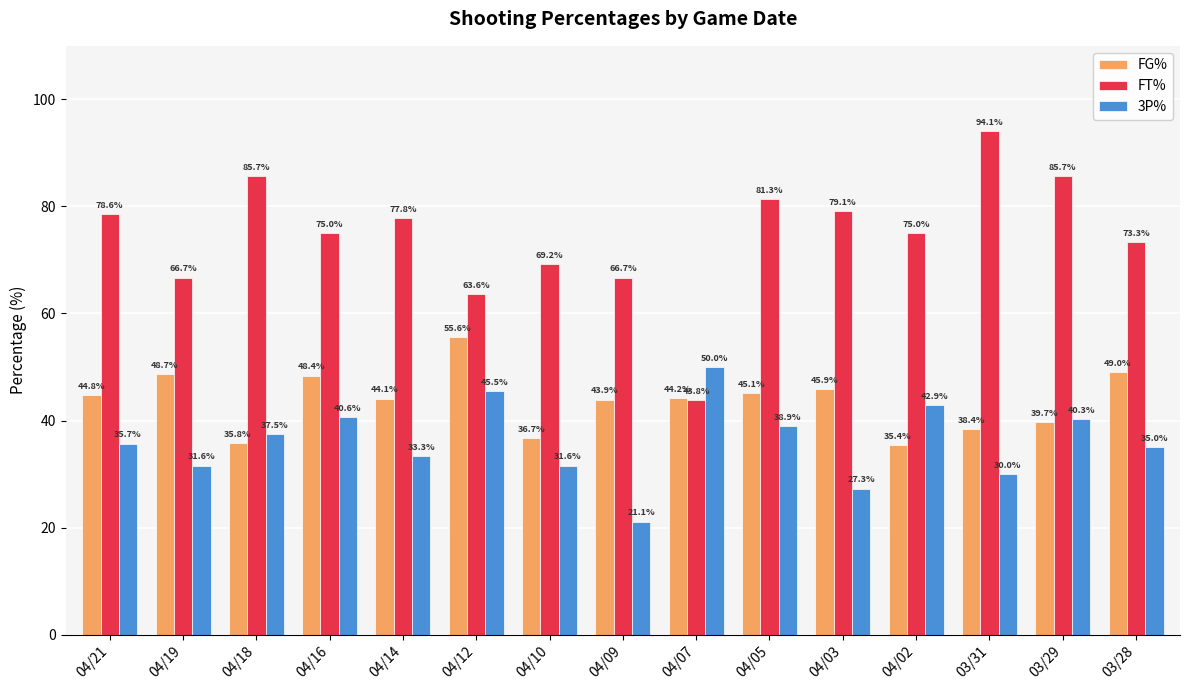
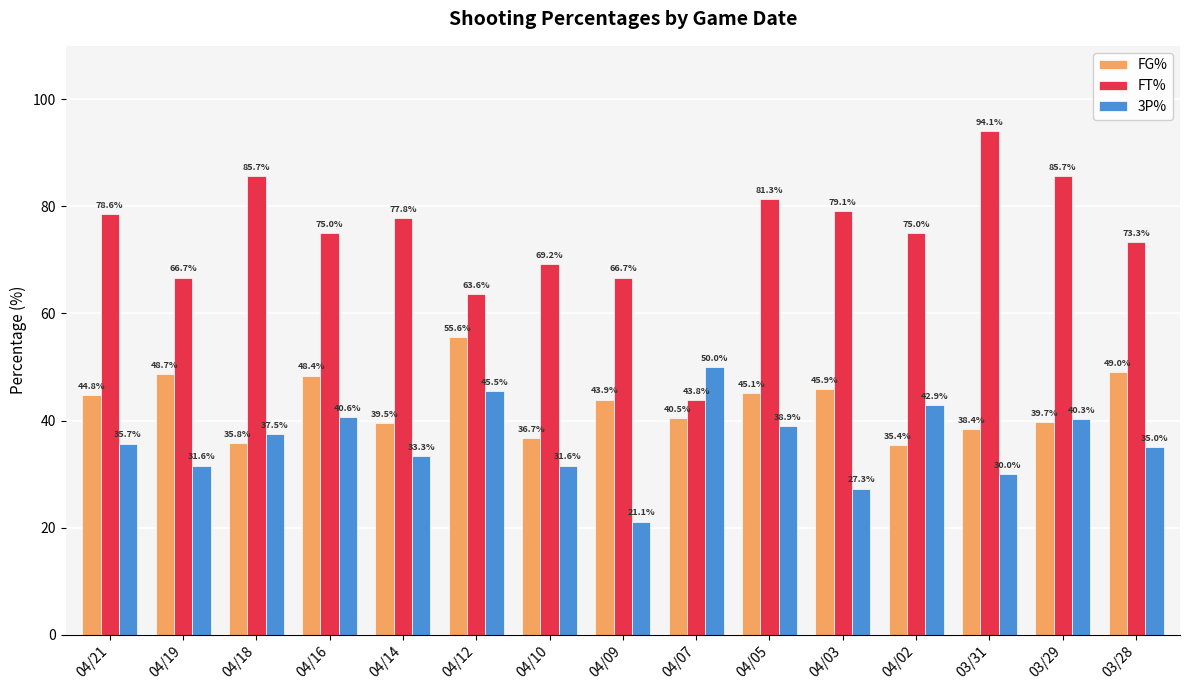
  {
    "FG%": {
      "04/21": "44.8%",
      "04/19": "48.7%",
      "04/18": "35.8%",
      "04/16": "48.4%",
-     "04/14": "44.1%",
+     "04/14": "39.5%",
      "04/12": "55.6%",
      "04/10": "36.7%",
      "04/09": "43.9%",
-     "04/07": "44.2%",
+     "04/07": "40.5%",
      "04/05": "45.1%",
      "04/03": "45.9%",
      "04/02": "35.4%",
      "03/31": "38.4%",
      "03/29": "39.7%",
      "03/28": "49.0%"
    },
    "FT%": {
      "04/21": "78.6%",
      "04/19": "66.7%",
      "04/18": "85.7%",
      "04/16": "75.0%",
      "04/14": "77.8%",
      "04/12": "63.6%",
      "04/10": "69.2%",
      "04/09": "66.7%",
      "04/05": "81.3%",
      "04/03": "79.1%",
      "04/02": "75.0%",
      "03/31": "94.1%",
      "03/29": "85.7%",
      "03/28": "73.3%"
    },
    "3P%": {
      "04/21": "35.7%",
      "04/19": "31.6%",
      "04/18": "37.5%",
      "04/16": "40.6%",
      "04/14": "33.3%",
      "04/12": "45.5%",
      "04/10": "31.6%",
      "04/09": "21.1%",
      "04/07": "50.0%",
      "04/05": "38.9%",
      "04/03": "27.3%",
      "04/02": "42.9%",
      "03/31": "30.0%",
      "03/29": "40.3%",
      "03/28": "35.0%"
    }
  }
